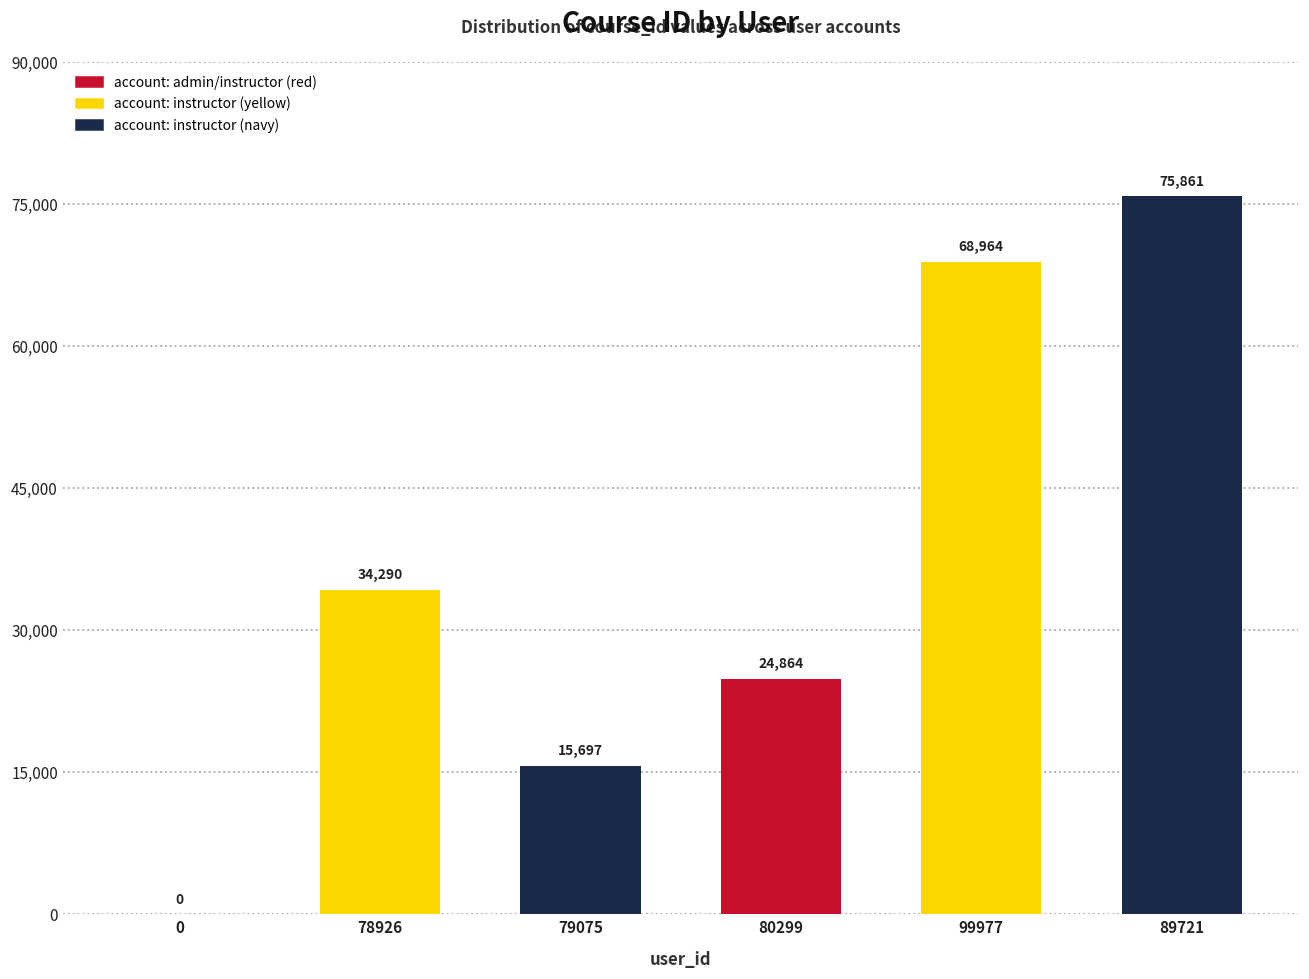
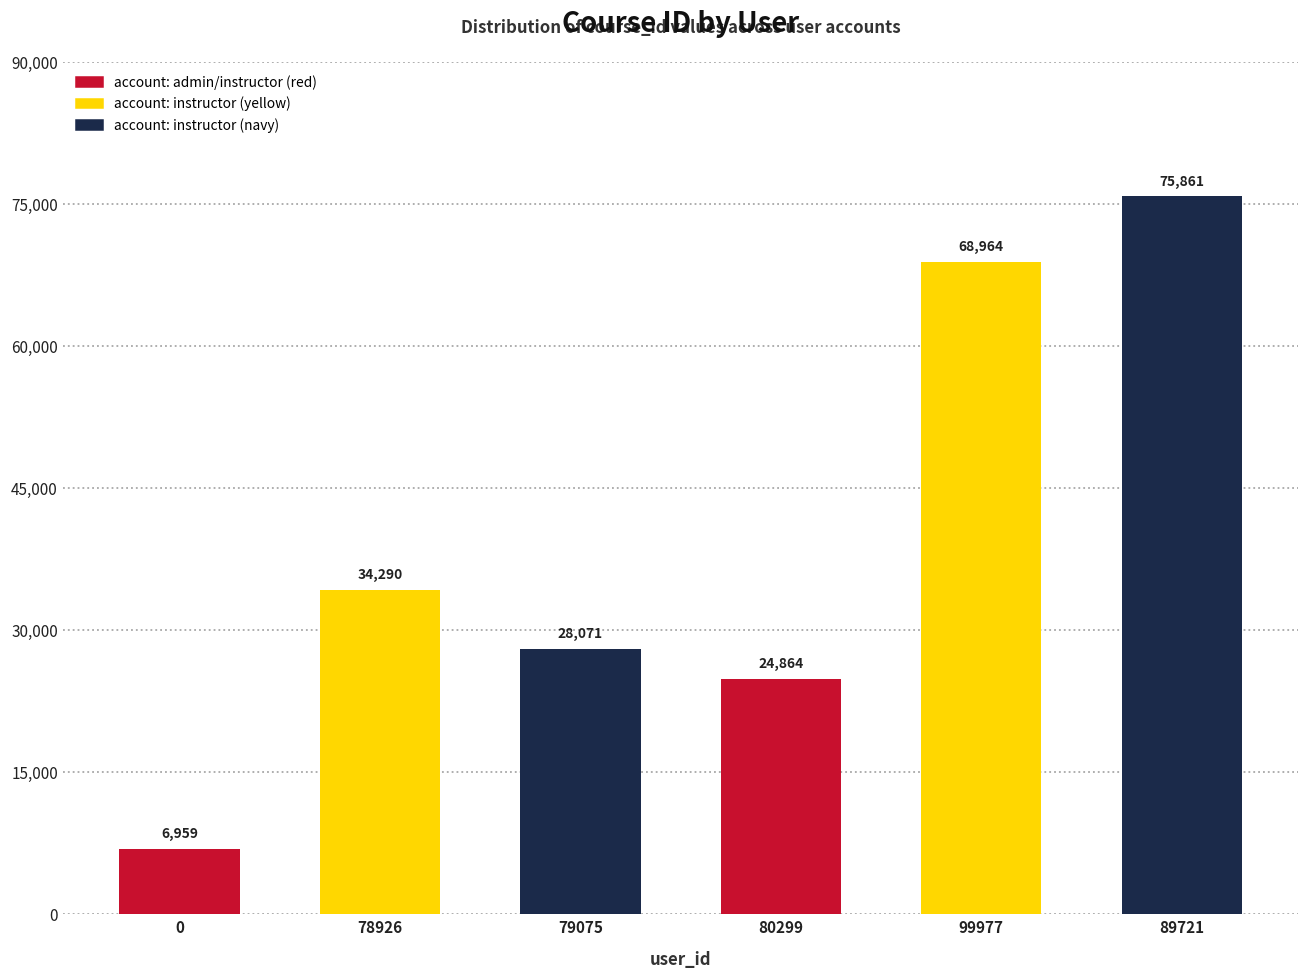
  {
-   "0": "0",
+   "0": "6,959",
    "78926": "34,290",
-   "79075": "15,697",
+   "79075": "28,071",
    "80299": "24,864",
    "99977": "68,964",
    "89721": "75,861"
  }
